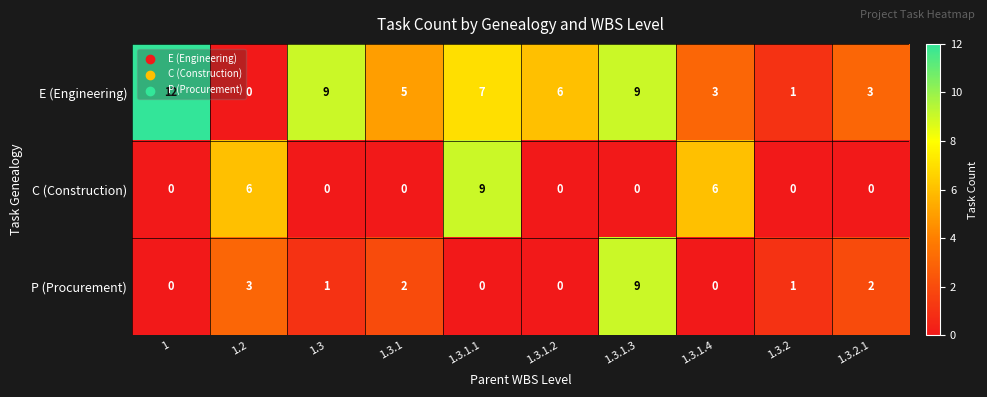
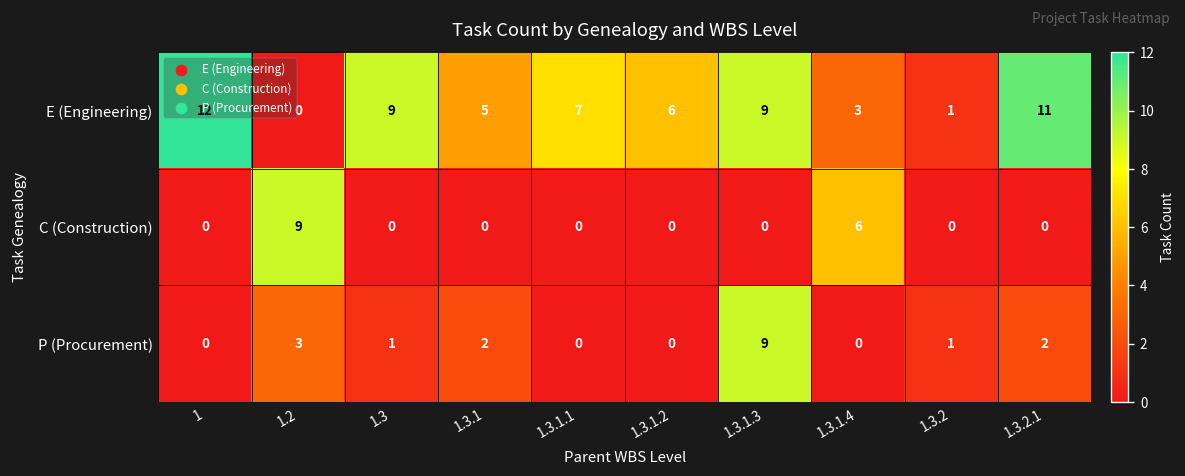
  {
    "E (Engineering)": {
      "1.3": 9,
      "1.3.1": 5,
      "1.3.1.1": 7,
      "1.3.1.2": 6,
      "1.3.1.3": 9,
      "1.3.1.4": 3,
      "1.3.2": 1,
-     "1.3.2.1": 3
+     "1.3.2.1": 11
    },
    "C (Construction)": {
      "1": 0,
-     "1.2": 6,
+     "1.2": 9,
      "1.3": 0,
      "1.3.1": 0,
-     "1.3.1.1": 9,
+     "1.3.1.1": 0,
      "1.3.1.2": 0,
      "1.3.1.3": 0,
      "1.3.1.4": 6,
      "1.3.2": 0,
      "1.3.2.1": 0
    },
    "P (Procurement)": {
      "1": 0,
      "1.2": 3,
      "1.3": 1,
      "1.3.1": 2,
      "1.3.1.1": 0,
      "1.3.1.2": 0,
      "1.3.1.3": 9,
      "1.3.1.4": 0,
      "1.3.2": 1,
      "1.3.2.1": 2
    }
  }
